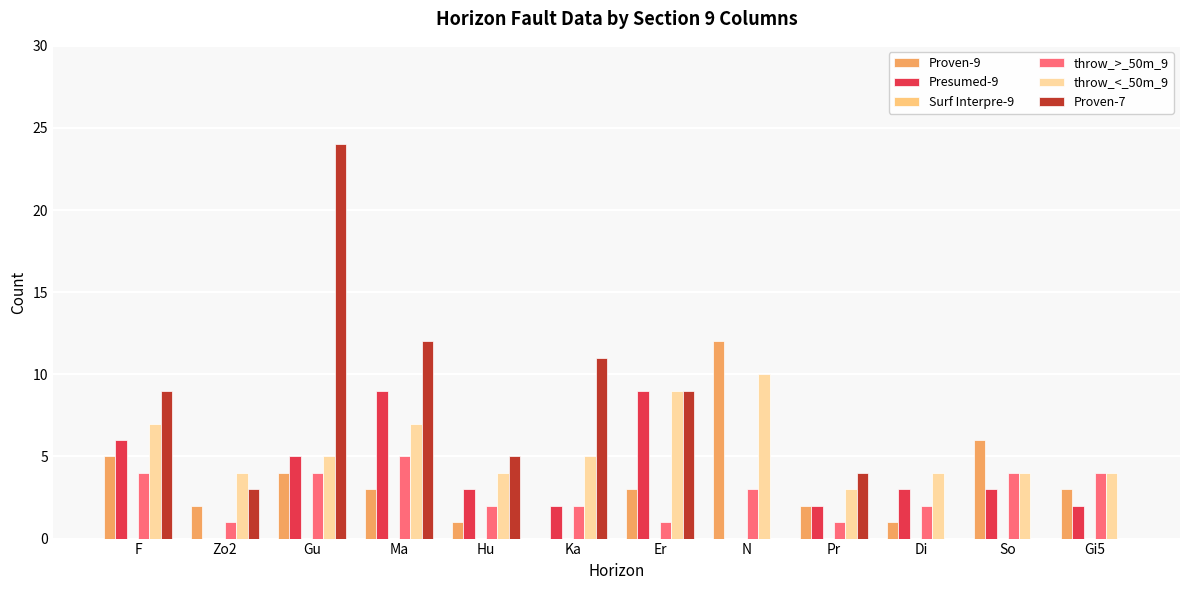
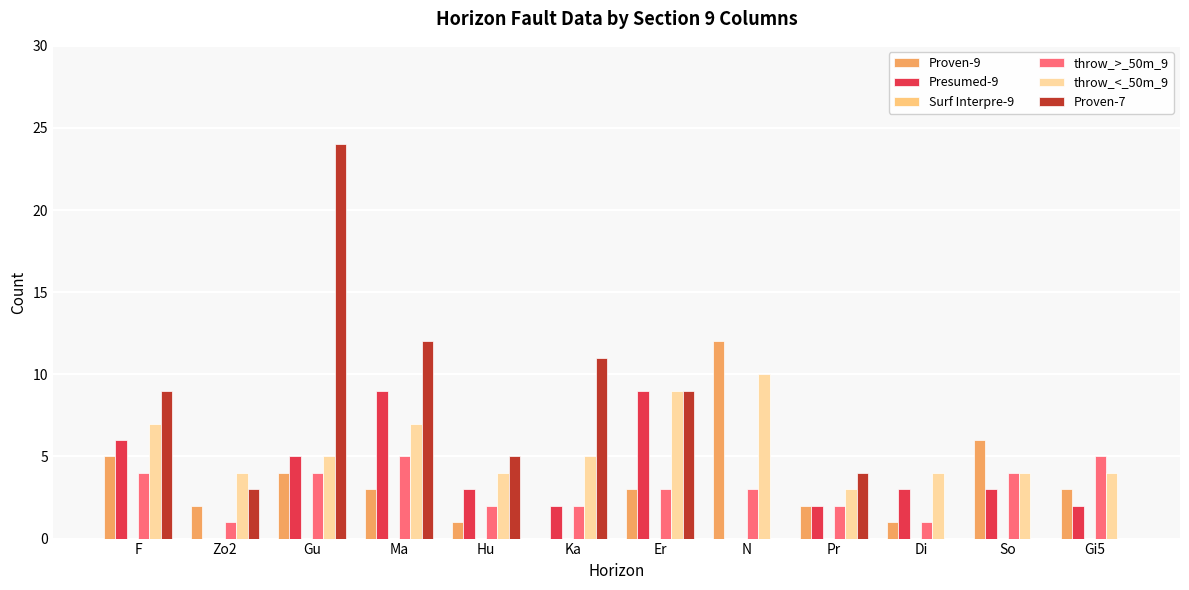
  {
    "throw_>_50m_9": {
      "F": 4,
      "Zo2": 1,
      "Gu": 4,
      "Ma": 5,
      "Hu": 2,
      "Ka": 2,
-     "Er": 1,
+     "Er": 3,
      "N": 3,
-     "Pr": 1,
-     "Di": 2,
+     "Pr": 2,
+     "Di": 1,
      "So": 4,
-     "Gi5": 4
+     "Gi5": 5
    }
  }
